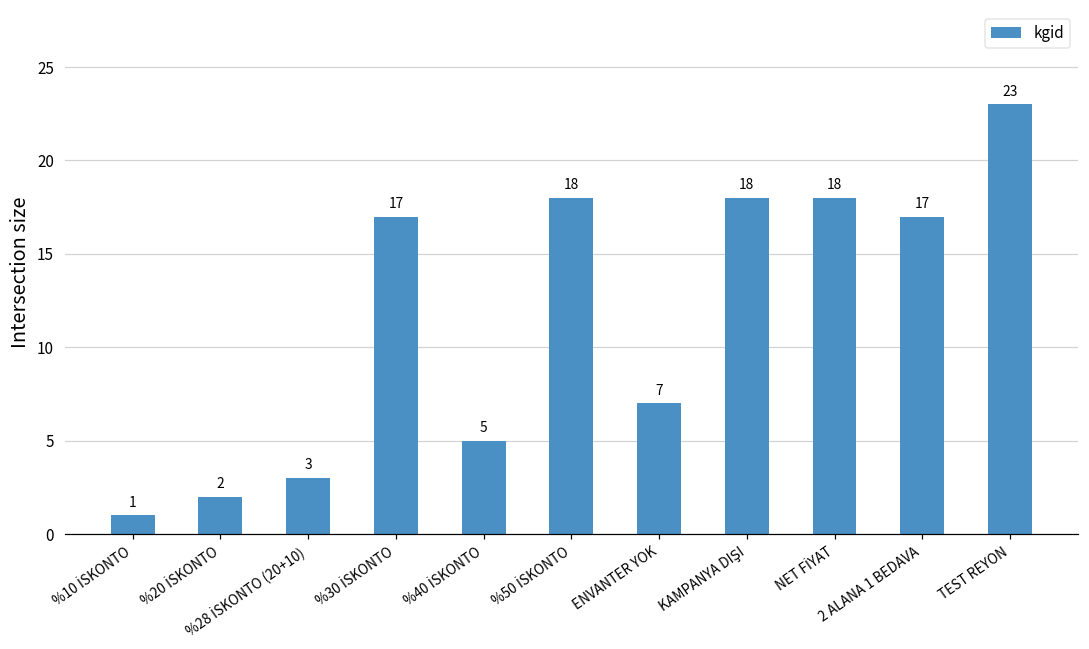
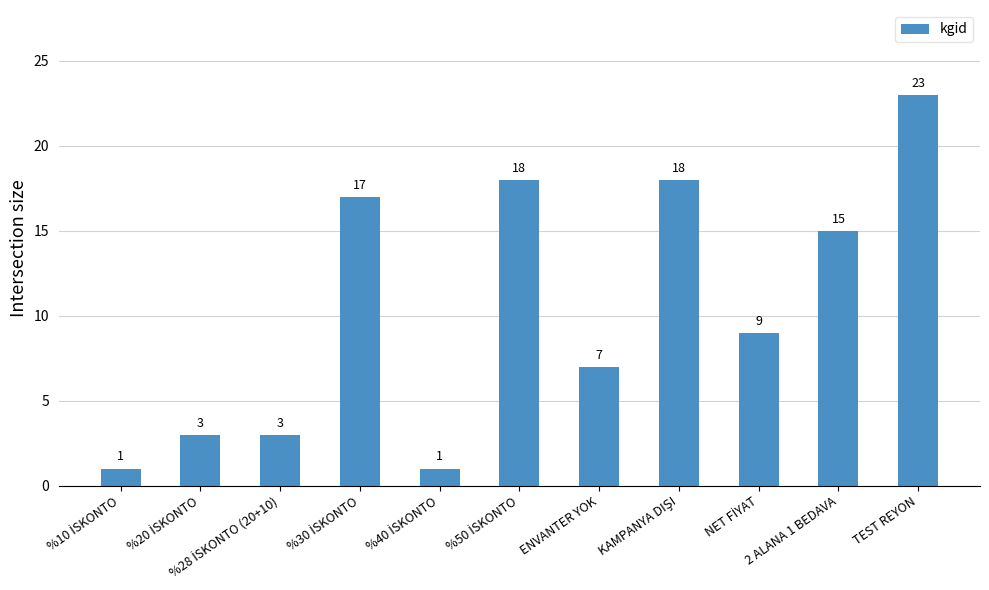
  {
    "%10 İSKONTO": 1,
-   "%20 İSKONTO": 2,
+   "%20 İSKONTO": 3,
    "%28 İSKONTO (20+10)": 3,
    "%30 İSKONTO": 17,
-   "%40 İSKONTO": 5,
+   "%40 İSKONTO": 1,
    "%50 İSKONTO": 18,
    "ENVANTER YOK": 7,
    "KAMPANYA DIŞI": 18,
-   "NET FİYAT": 18,
-   "2 ALANA 1 BEDAVA": 17,
+   "NET FİYAT": 9,
+   "2 ALANA 1 BEDAVA": 15,
    "TEST REYON": 23
  }
